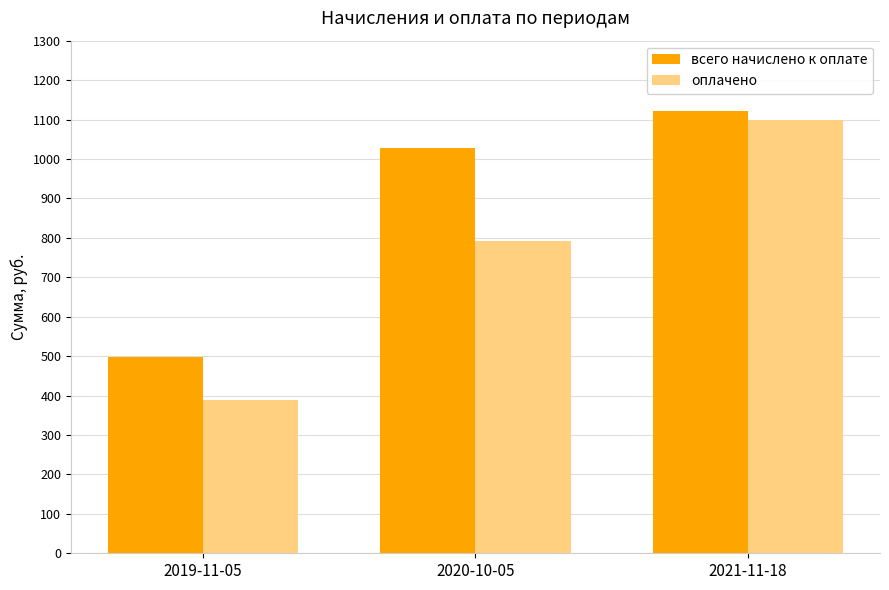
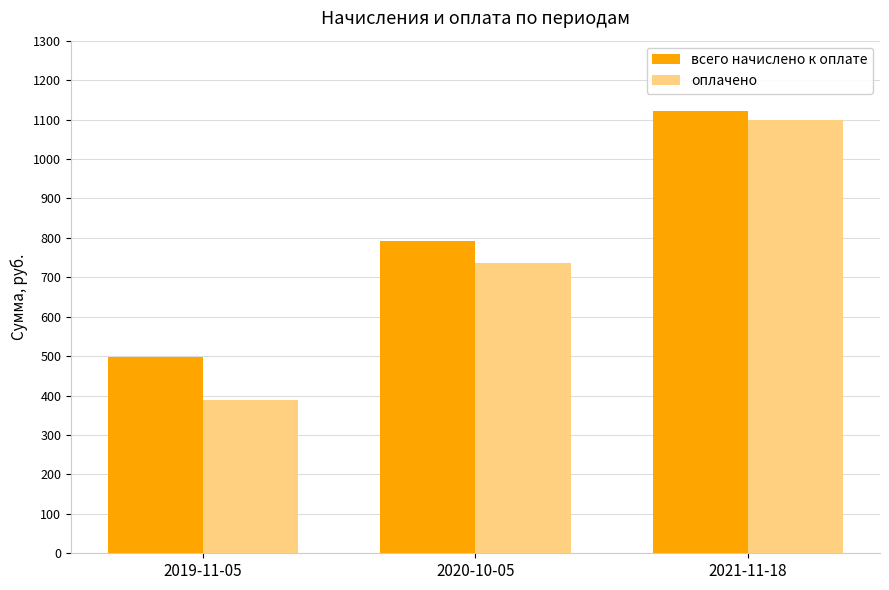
  {
    "всего начислено к оплате": {
      "2019-11-05": 500,
-     "2020-10-05": 1030,
+     "2020-10-05": 790,
      "2021-11-18": 1120
    },
    "оплачено": {
      "2019-11-05": 390,
-     "2020-10-05": 790,
+     "2020-10-05": 740,
      "2021-11-18": 1100
    }
  }
